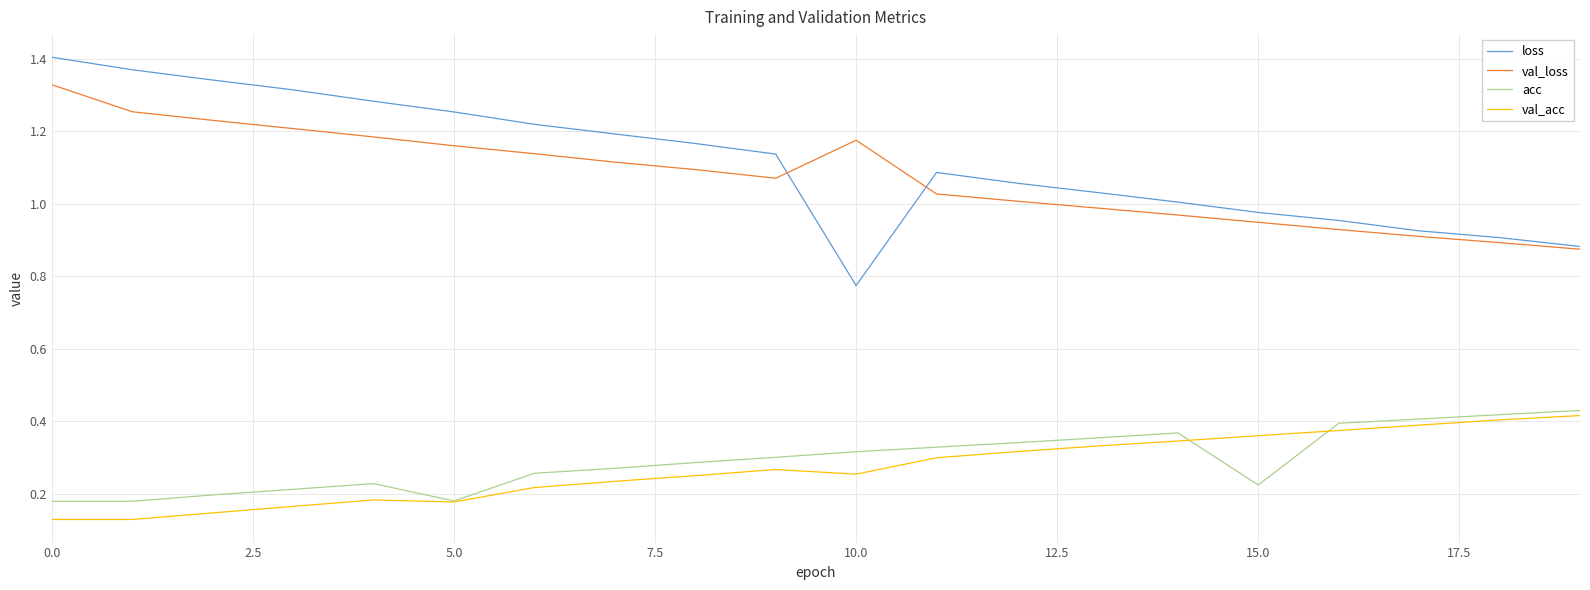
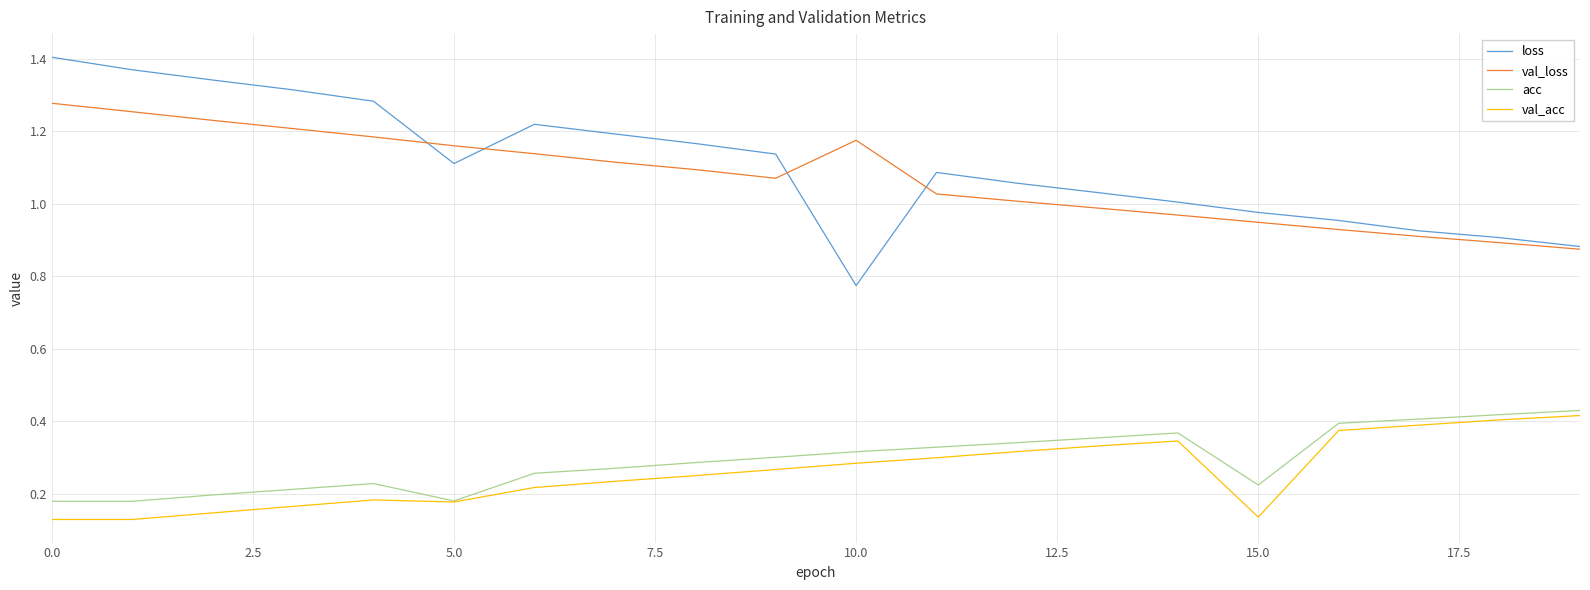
  {
    "loss": {
      "0.0": 1.40,
-     "5.0": 1.25,
+     "5.0": 1.11,
      "10.0": 0.77,
      "15.0": 0.98
    },
    "val_loss": {
-     "0.0": 1.33,
+     "0.0": 1.28,
      "5.0": 1.16,
      "10.0": 1.18,
      "15.0": 0.95
    },
    "acc": {
      "0.0": 0.18,
      "10.0": 0.32,
      "15.0": 0.23
    },
    "val_acc": {
      "0.0": 0.13,
-     "10.0": 0.25,
-     "15.0": 0.36
+     "10.0": 0.28,
+     "15.0": 0.14
    }
  }
